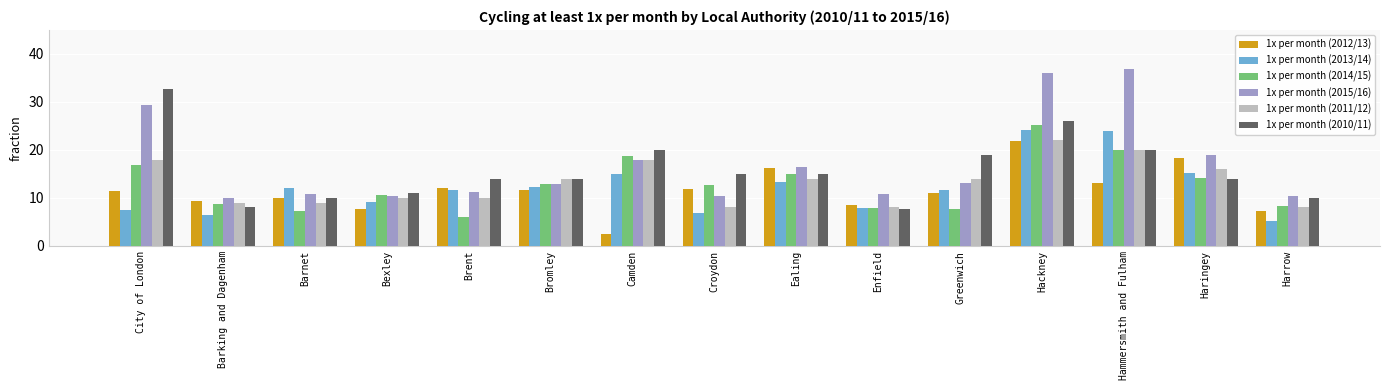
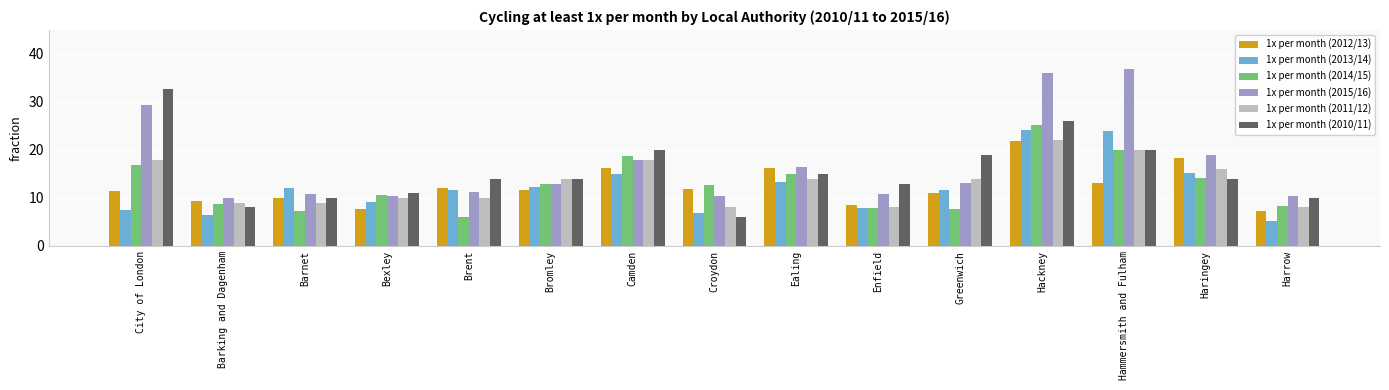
  {
    "1x per month (2012/13)": {
      "City of London": 11,
      "Barking and Dagenham": 9,
      "Barnet": 10,
      "Bexley": 8,
      "Brent": 12,
      "Bromley": 12,
-     "Camden": 3,
+     "Camden": 16,
      "Croydon": 12,
      "Ealing": 16,
      "Enfield": 9,
      "Greenwich": 11,
      "Hackney": 22,
      "Hammersmith and Fulham": 13,
      "Haringey": 18,
      "Harrow": 7
    },
    "1x per month (2014/15)": {
      "City of London": 17,
      "Barking and Dagenham": 9,
      "Barnet": 7,
      "Bexley": 11,
      "Brent": 6,
      "Bromley": 13,
      "Camden": 19,
      "Croydon": 13,
      "Ealing": 15,
      "Enfield": 8,
      "Greenwich": 8,
      "Hackney": 25,
      "Hammersmith and Fulham": 20,
      "Haringey": 14,
      "Harrow": 8
    },
    "1x per month (2010/11)": {
      "City of London": 33,
      "Barking and Dagenham": 8,
      "Barnet": 10,
      "Bexley": 11,
      "Brent": 14,
      "Bromley": 14,
      "Camden": 20,
-     "Croydon": 15,
+     "Croydon": 6,
      "Ealing": 15,
-     "Enfield": 8,
+     "Enfield": 13,
      "Greenwich": 19,
      "Hackney": 26,
      "Hammersmith and Fulham": 20,
      "Haringey": 14,
      "Harrow": 10
    }
  }
